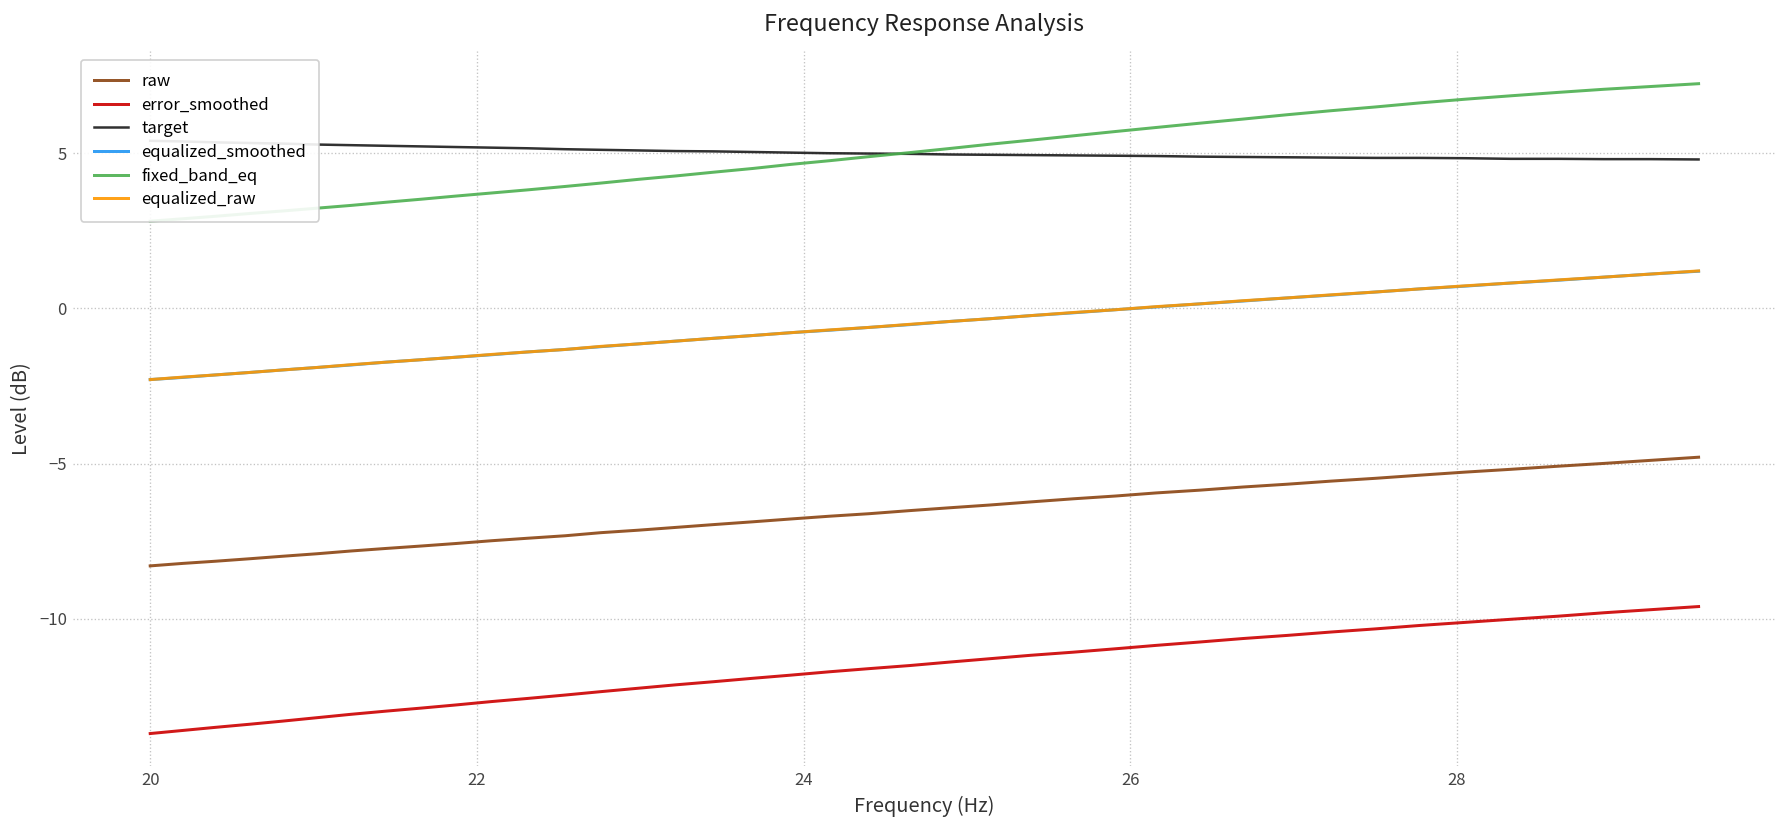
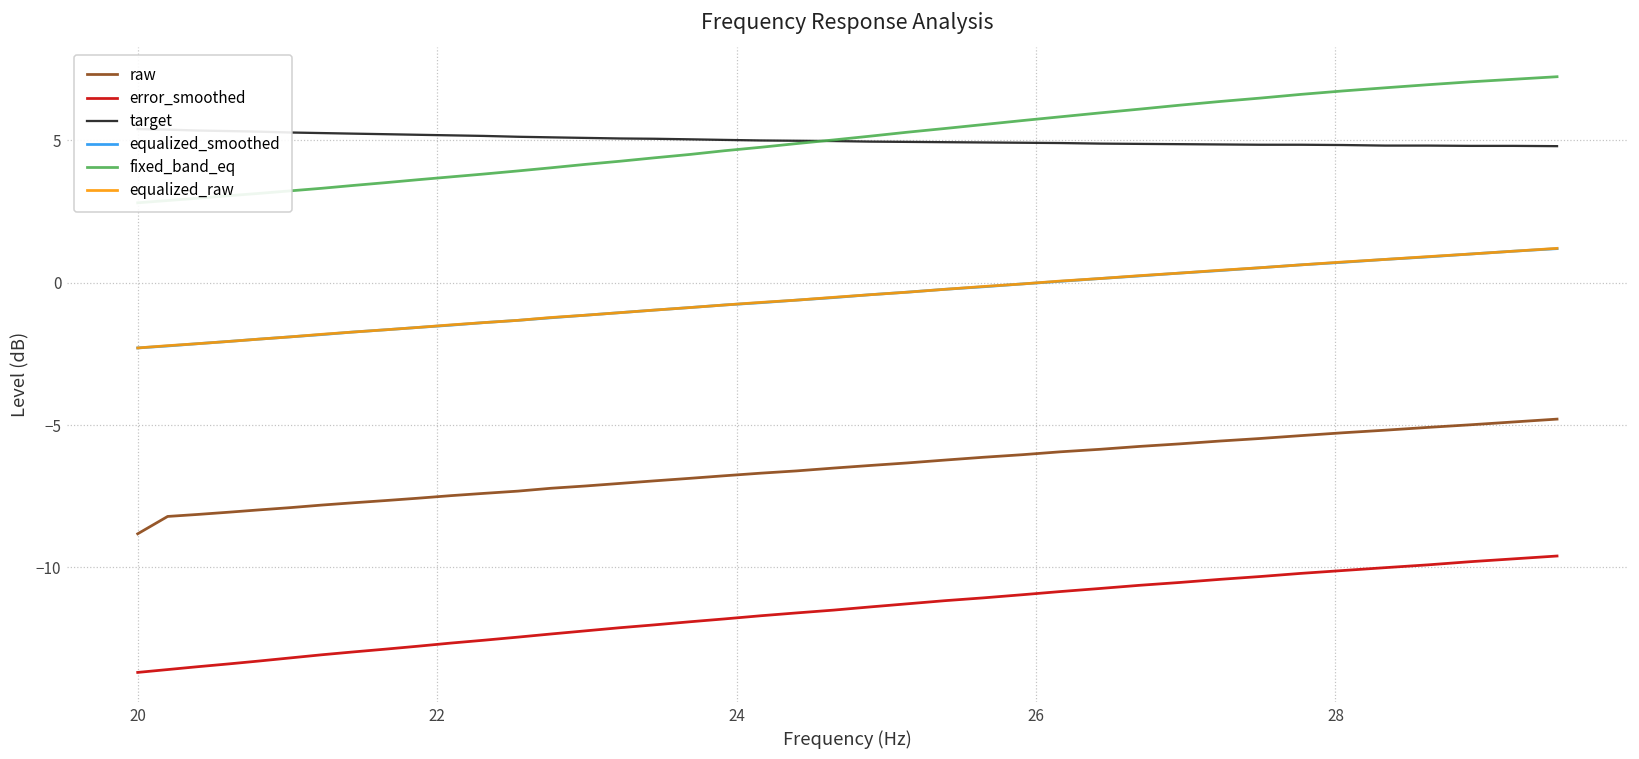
  {
    "raw": {
-     "20": -8.3
+     "20": -8.8
    },
    "error_smoothed": {
      "20": -13.7
    },
    "fixed_band_eq": {
      "20": 2.8
    }
  }
